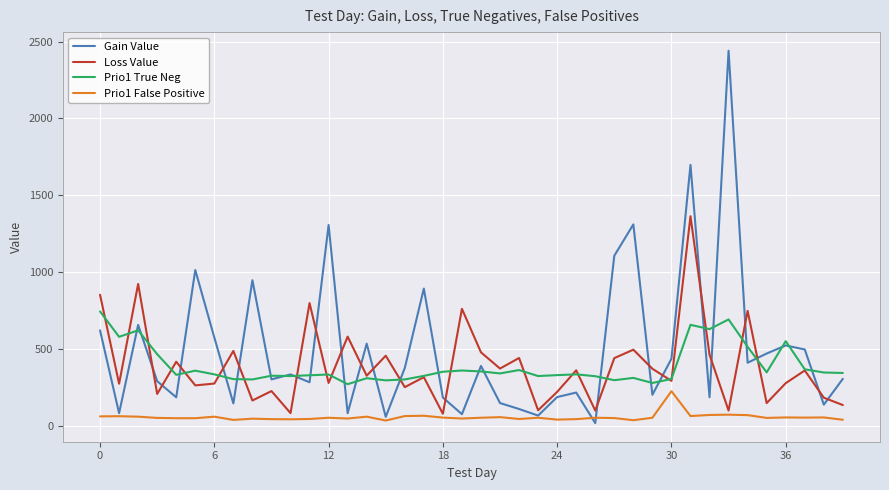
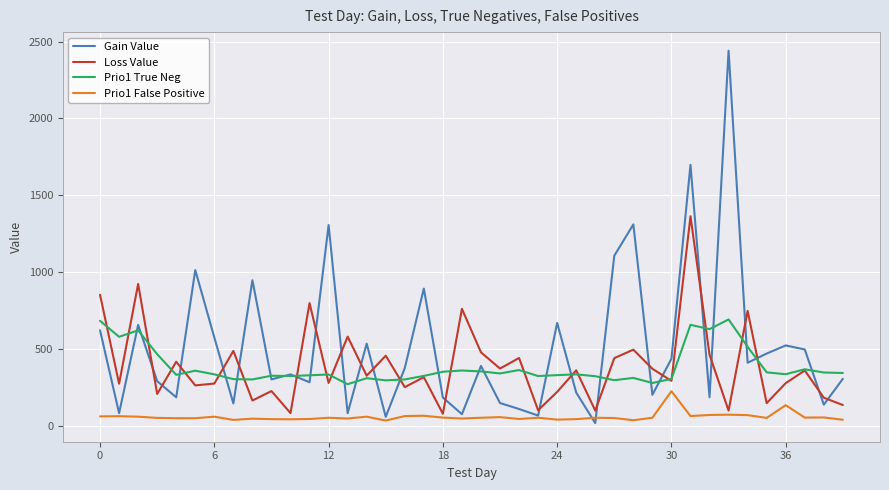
  {
    "Gain Value": {
      "0": 620,
      "6": 580,
      "12": 1310,
      "18": 190,
-     "24": 190,
+     "24": 670,
      "30": 440,
      "36": 520
    },
    "Loss Value": {
      "0": 850,
      "6": 280,
      "12": 280,
      "18": 80,
      "24": 220,
      "36": 280
    },
    "Prio1 True Neg": {
-     "0": 750,
+     "0": 690,
      "6": 340,
      "12": 340,
      "18": 350,
      "24": 330,
-     "36": 550
+     "36": 340
    },
    "Prio1 False Positive": {
      "0": 60,
      "6": 60,
      "12": 60,
      "18": 60,
      "24": 40,
      "30": 230,
-     "36": 60
+     "36": 140
    }
  }
